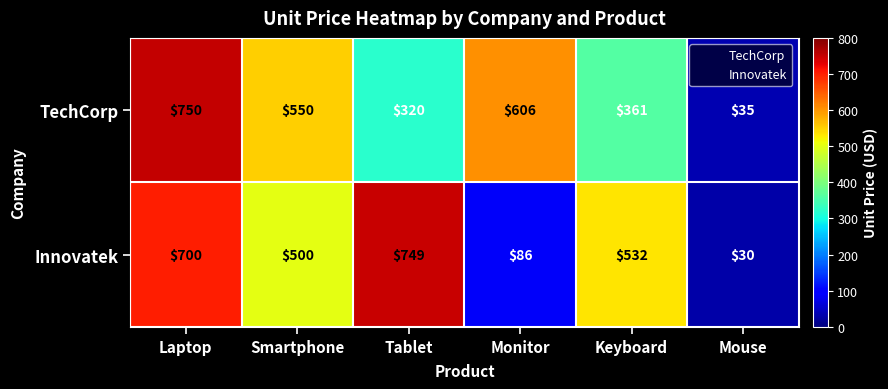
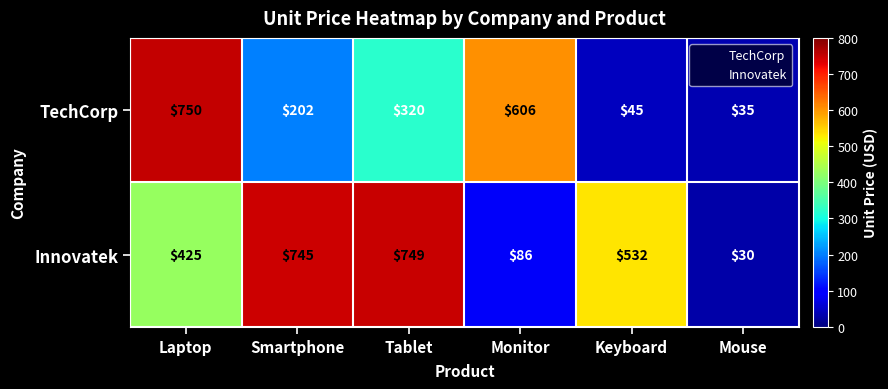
  {
    "TechCorp": {
      "Laptop": "$750",
-     "Smartphone": "$550",
+     "Smartphone": "$202",
      "Tablet": "$320",
      "Monitor": "$606",
-     "Keyboard": "$361",
+     "Keyboard": "$45",
      "Mouse": "$35"
    },
    "Innovatek": {
-     "Laptop": "$700",
-     "Smartphone": "$500",
+     "Laptop": "$425",
+     "Smartphone": "$745",
      "Tablet": "$749",
      "Monitor": "$86",
      "Keyboard": "$532",
      "Mouse": "$30"
    }
  }
